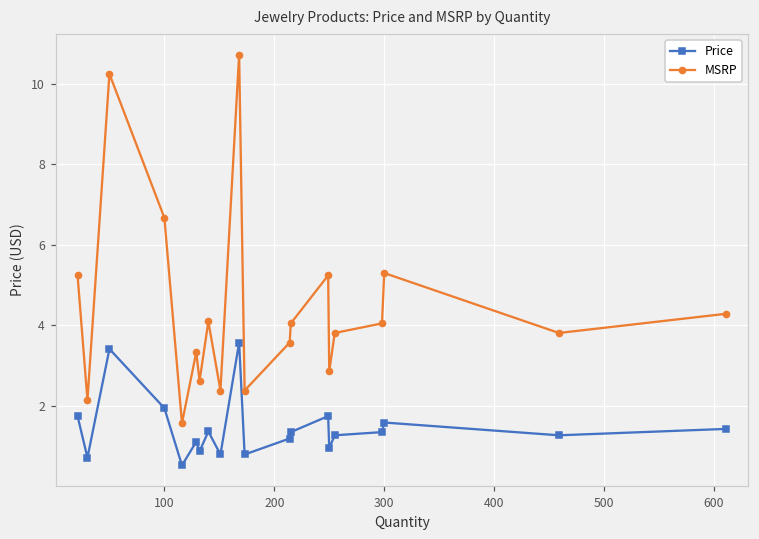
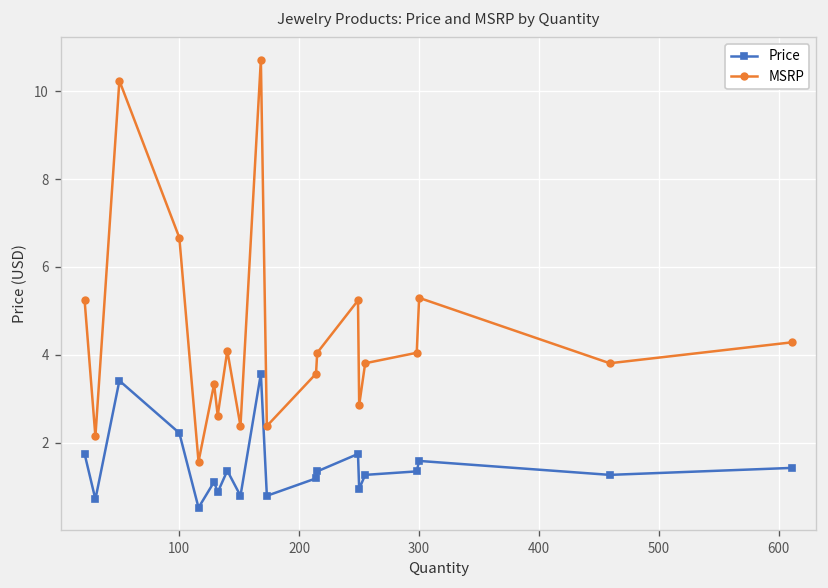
  {
    "Price": {
-     "100": 1.9,
+     "100": 2.2,
      "300": 1.6
    },
    "MSRP": {
      "100": 6.7,
      "300": 5.3
    }
  }
